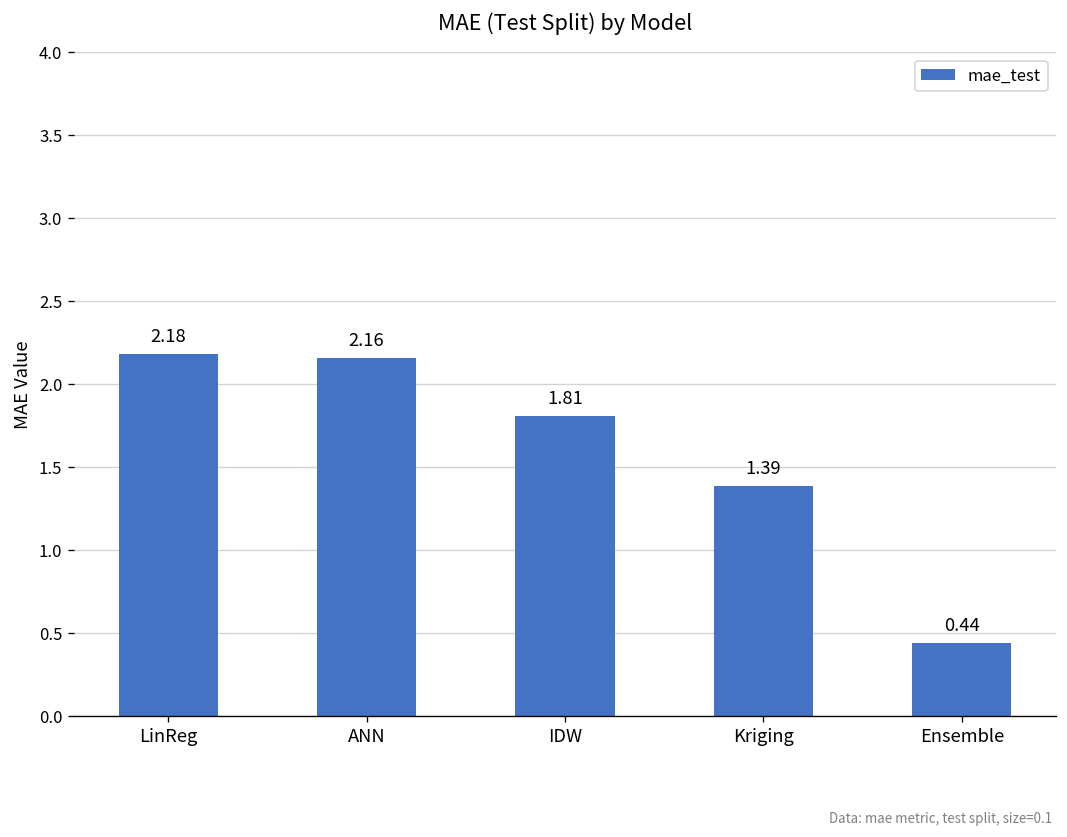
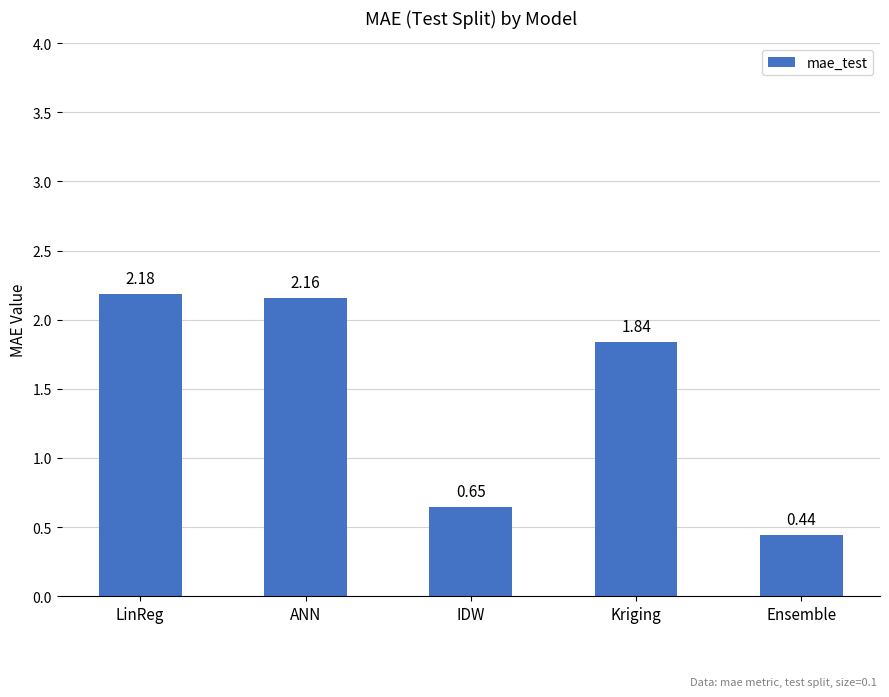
  {
    "LinReg": 2.18,
    "ANN": 2.16,
-   "IDW": 1.81,
-   "Kriging": 1.39,
+   "IDW": 0.65,
+   "Kriging": 1.84,
    "Ensemble": 0.44
  }
